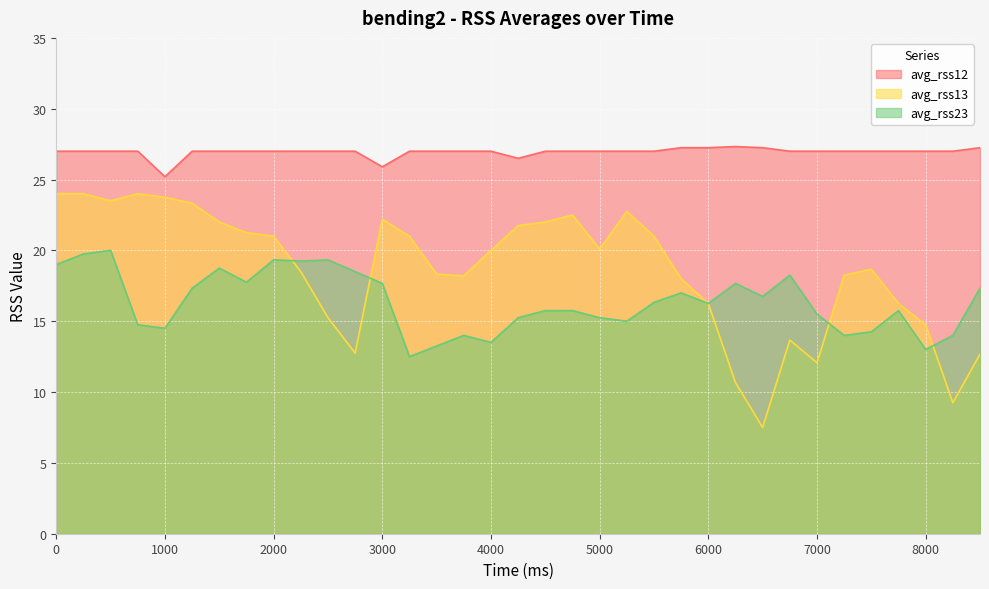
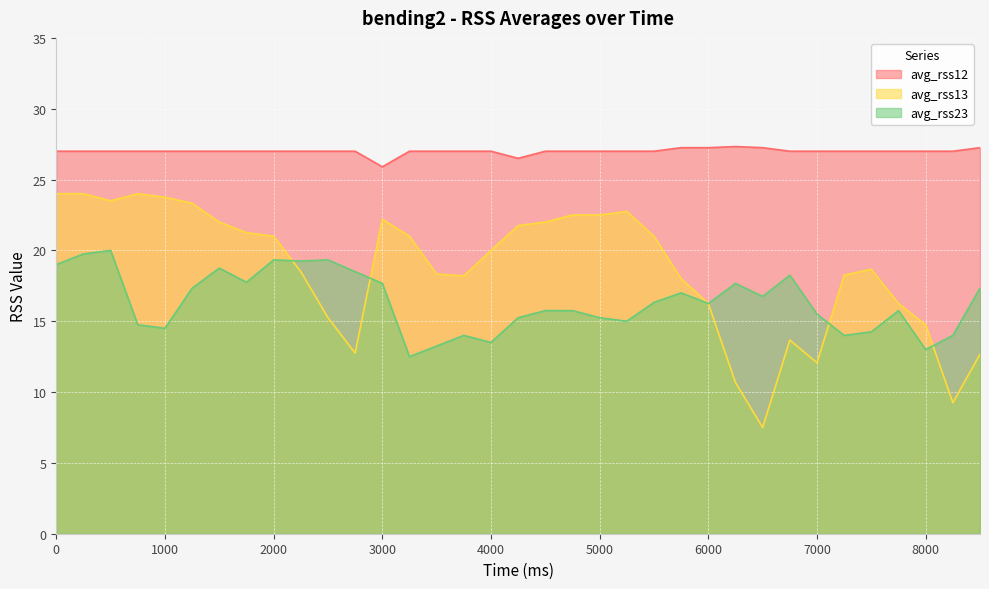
  {
    "avg_rss12": {
      "0": 27.0,
-     "1000": 25.2,
+     "1000": 27.0,
      "2000": 27.0,
      "3000": 25.9,
      "4000": 27.0,
      "5000": 27.0,
      "6000": 27.3,
      "7000": 27.0,
      "8000": 27.0
    },
    "avg_rss13": {
      "0": 24.0,
      "1000": 23.8,
      "2000": 21.0,
      "3000": 22.2,
      "4000": 20.0,
-     "5000": 20.1,
+     "5000": 22.5,
      "7000": 12.1,
      "8000": 14.8
    },
    "avg_rss23": {
      "0": 19.0,
      "1000": 14.5,
      "2000": 19.3,
      "3000": 17.7,
      "4000": 13.5,
      "5000": 15.3,
      "7000": 15.5,
      "8000": 13.0
    }
  }
